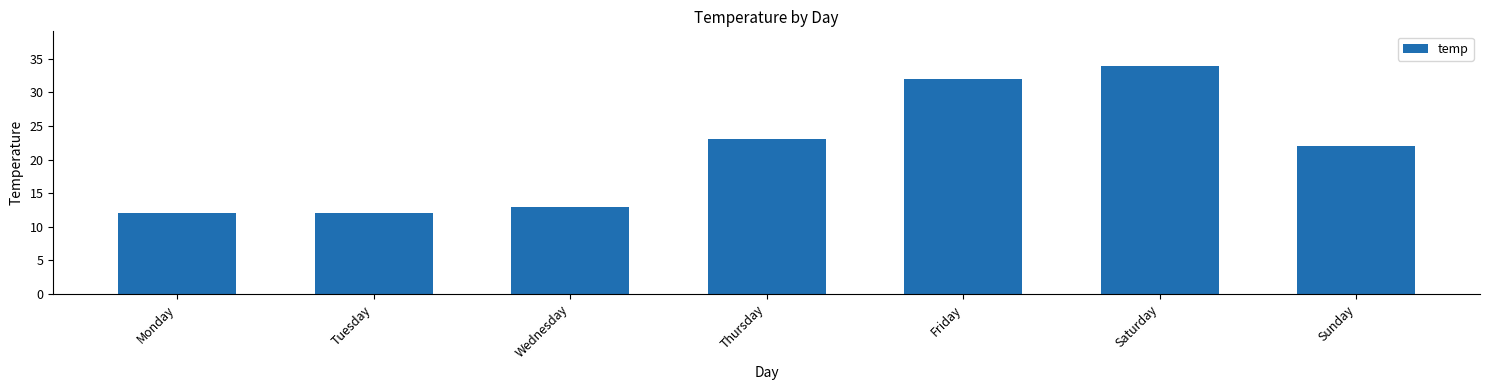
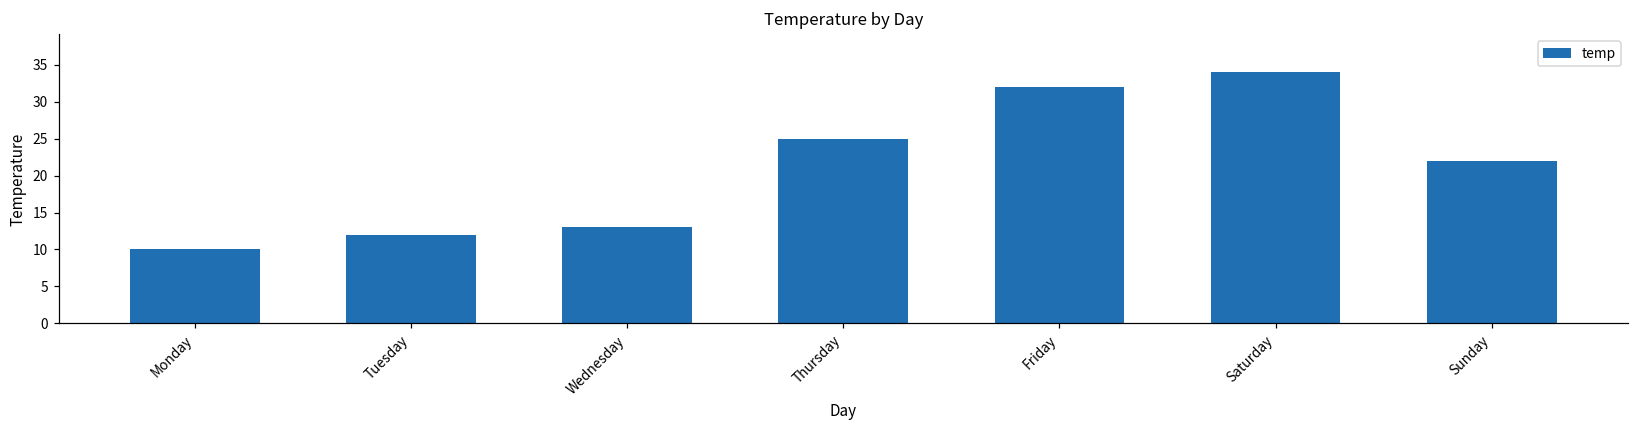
  {
-   "Monday": 12,
+   "Monday": 10,
    "Tuesday": 12,
    "Wednesday": 13,
-   "Thursday": 23,
+   "Thursday": 25,
    "Friday": 32,
    "Saturday": 34,
    "Sunday": 22
  }
